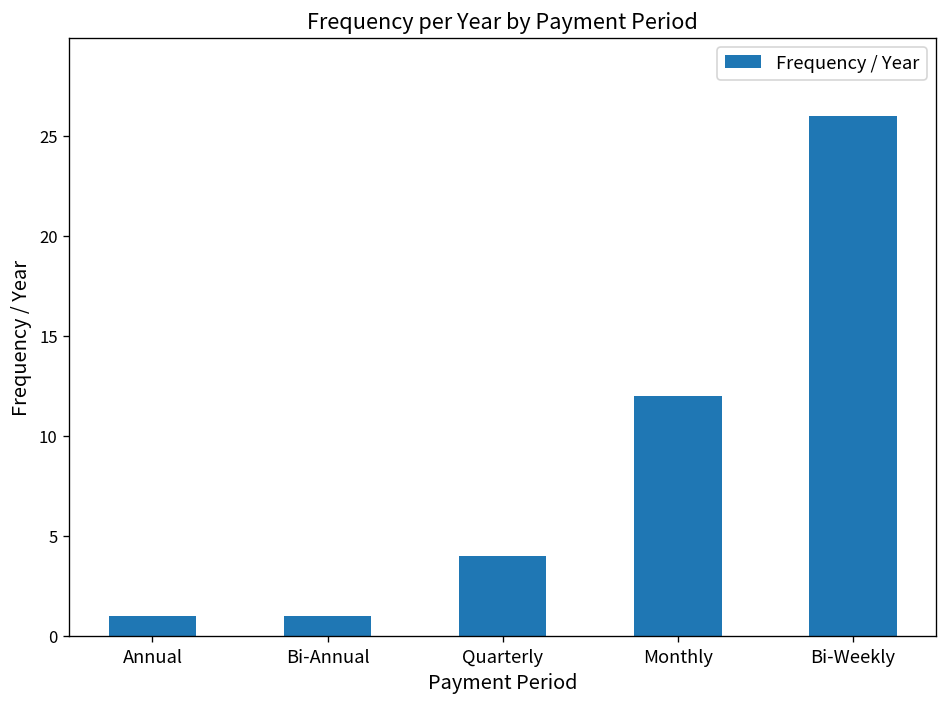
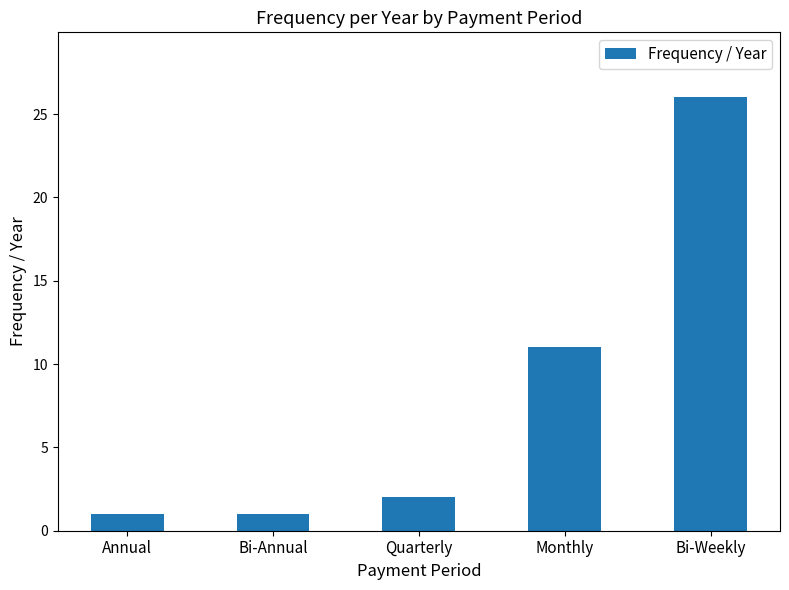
  {
    "Annual": 1,
    "Bi-Annual": 1,
-   "Quarterly": 4,
-   "Monthly": 12,
+   "Quarterly": 2,
+   "Monthly": 11,
    "Bi-Weekly": 26
  }
